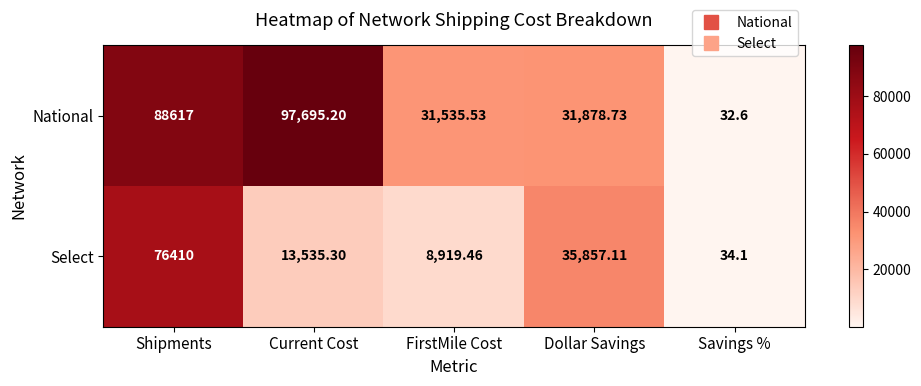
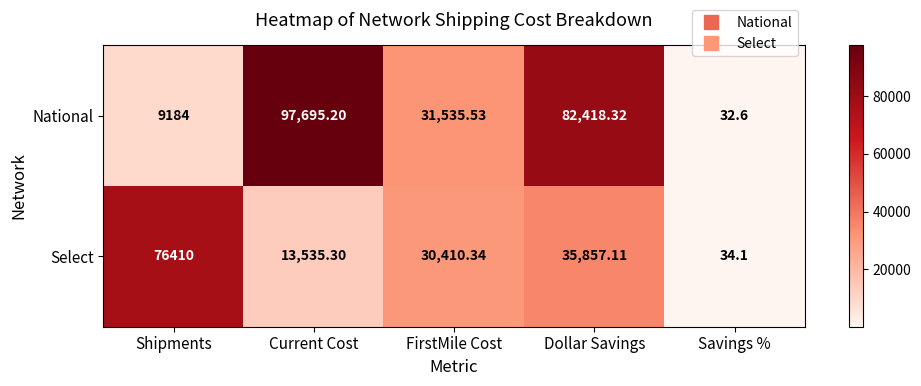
  {
    "National": {
-     "Shipments": "88617",
+     "Shipments": "9184",
      "Current Cost": "97,695.20",
      "FirstMile Cost": "31,535.53",
-     "Dollar Savings": "31,878.73",
+     "Dollar Savings": "82,418.32",
      "Savings %": "32.6"
    },
    "Select": {
      "Shipments": "76410",
      "Current Cost": "13,535.30",
-     "FirstMile Cost": "8,919.46",
+     "FirstMile Cost": "30,410.34",
      "Dollar Savings": "35,857.11",
      "Savings %": "34.1"
    }
  }
